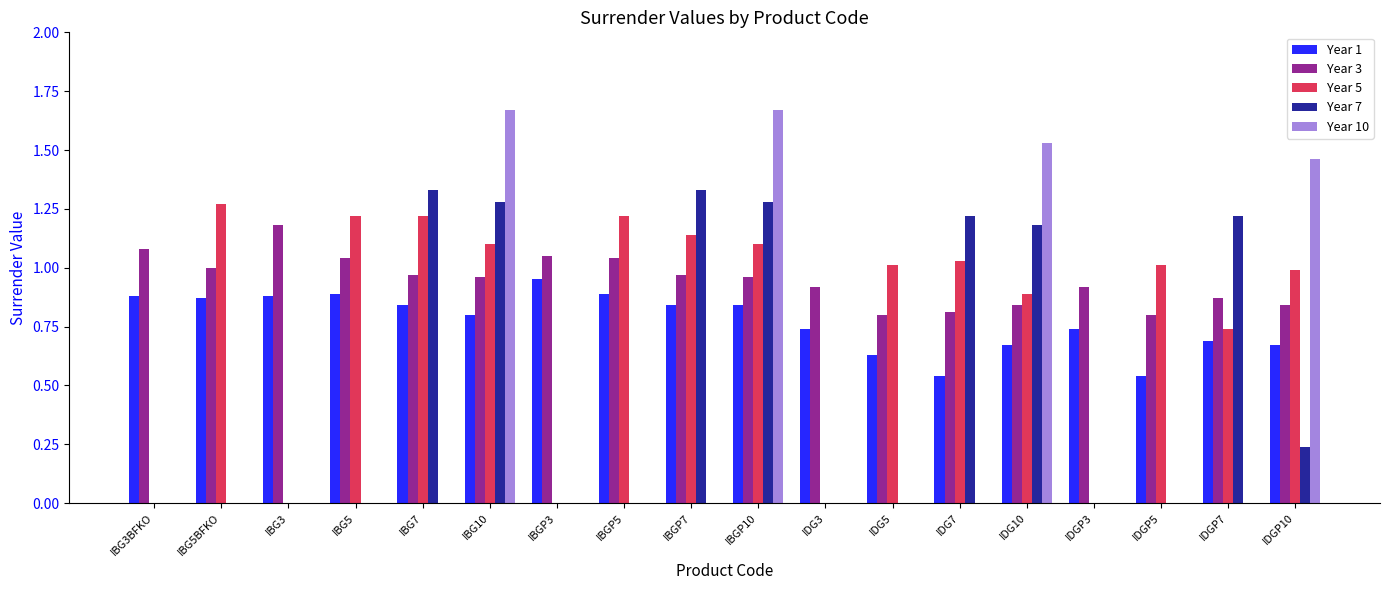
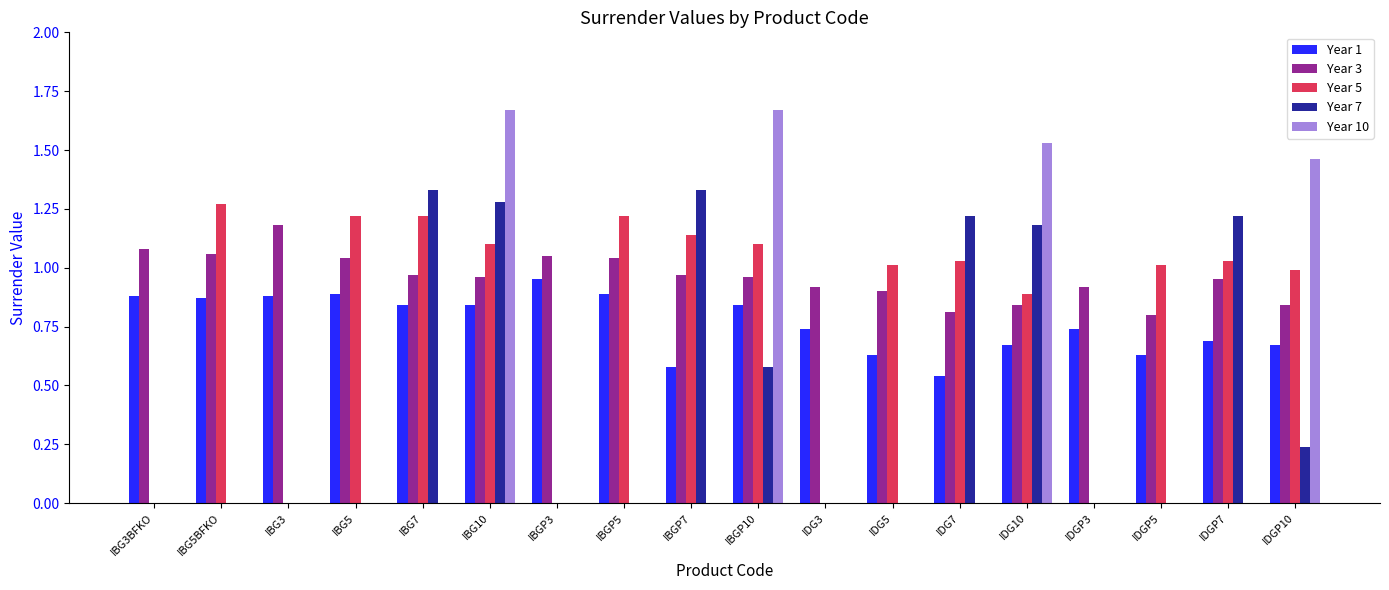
  {
    "Year 1": {
      "IBG3BFKO": 0.88,
      "IBG5BFKO": 0.87,
      "IBG3": 0.88,
      "IBG5": 0.89,
      "IBG7": 0.84,
-     "IBG10": 0.80,
+     "IBG10": 0.84,
      "IBGP3": 0.95,
      "IBGP5": 0.89,
-     "IBGP7": 0.84,
+     "IBGP7": 0.58,
      "IBGP10": 0.84,
      "IDG3": 0.74,
      "IDG5": 0.63,
      "IDG7": 0.54,
      "IDG10": 0.67,
      "IDGP3": 0.74,
-     "IDGP5": 0.54,
+     "IDGP5": 0.63,
      "IDGP7": 0.69,
      "IDGP10": 0.67
    },
    "Year 3": {
      "IBG3BFKO": 1.08,
-     "IBG5BFKO": 1.00,
+     "IBG5BFKO": 1.06,
      "IBG3": 1.18,
      "IBG5": 1.04,
      "IBG7": 0.97,
      "IBG10": 0.96,
      "IBGP3": 1.05,
      "IBGP5": 1.04,
      "IBGP7": 0.97,
      "IBGP10": 0.96,
      "IDG3": 0.92,
-     "IDG5": 0.8,
+     "IDG5": 0.9,
      "IDG7": 0.81,
      "IDG10": 0.84,
      "IDGP3": 0.92,
      "IDGP5": 0.80,
-     "IDGP7": 0.87,
+     "IDGP7": 0.95,
      "IDGP10": 0.84
    },
    "Year 5": {
      "IBG3BFKO": 0.00,
      "IBG5BFKO": 1.27,
      "IBG3": 0.00,
      "IBG5": 1.22,
      "IBG7": 1.22,
      "IBG10": 1.10,
      "IBGP3": 0.00,
      "IBGP5": 1.22,
      "IBGP7": 1.14,
      "IBGP10": 1.10,
      "IDG3": 0.00,
      "IDG5": 1.01,
      "IDG7": 1.03,
      "IDG10": 0.89,
      "IDGP3": 0.00,
      "IDGP5": 1.01,
-     "IDGP7": 0.74,
+     "IDGP7": 1.03,
      "IDGP10": 0.99
    },
    "Year 7": {
      "IBG3BFKO": 0.00,
      "IBG5BFKO": 0.00,
      "IBG3": 0.00,
      "IBG5": 0.00,
      "IBG7": 1.33,
      "IBG10": 1.28,
      "IBGP3": 0.00,
      "IBGP5": 0.00,
      "IBGP7": 1.33,
-     "IBGP10": 1.28,
+     "IBGP10": 0.58,
      "IDG3": 0.00,
      "IDG5": 0.00,
      "IDG7": 1.22,
      "IDG10": 1.18,
      "IDGP3": 0.00,
      "IDGP5": 0.00,
      "IDGP7": 1.22,
      "IDGP10": 0.24
    },
    "Year 10": {
      "IBG3BFKO": 0.00,
      "IBG5BFKO": 0.00,
      "IBG3": 0.00,
      "IBG5": 0.00,
      "IBG7": 0.00,
      "IBG10": 1.67,
      "IBGP3": 0.00,
      "IBGP5": 0.00,
      "IBGP7": 0.00,
      "IBGP10": 1.67,
      "IDG3": 0.00,
      "IDG5": 0.00,
      "IDG7": 0.00,
      "IDG10": 1.53,
      "IDGP3": 0.00,
      "IDGP5": 0.00,
      "IDGP7": 0.00,
      "IDGP10": 1.46
    }
  }
